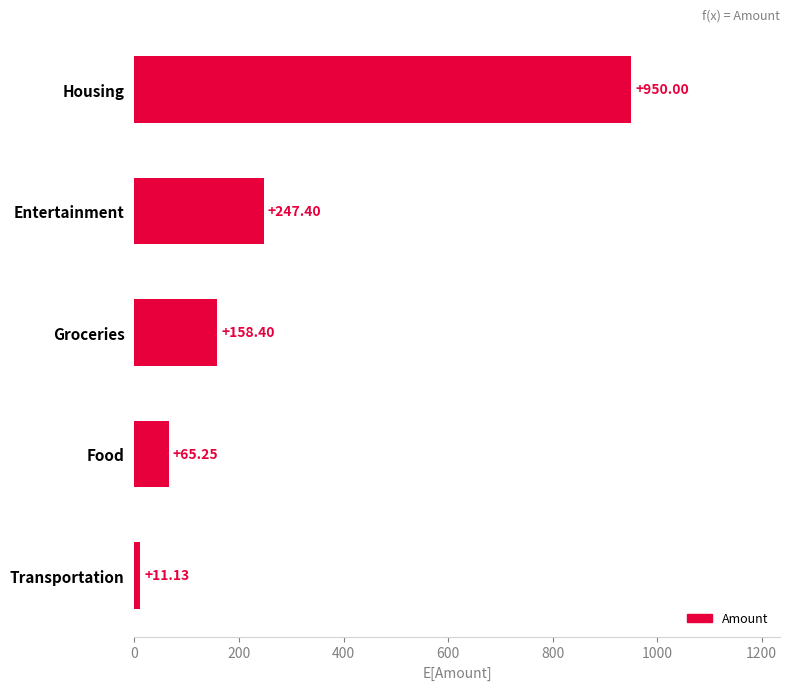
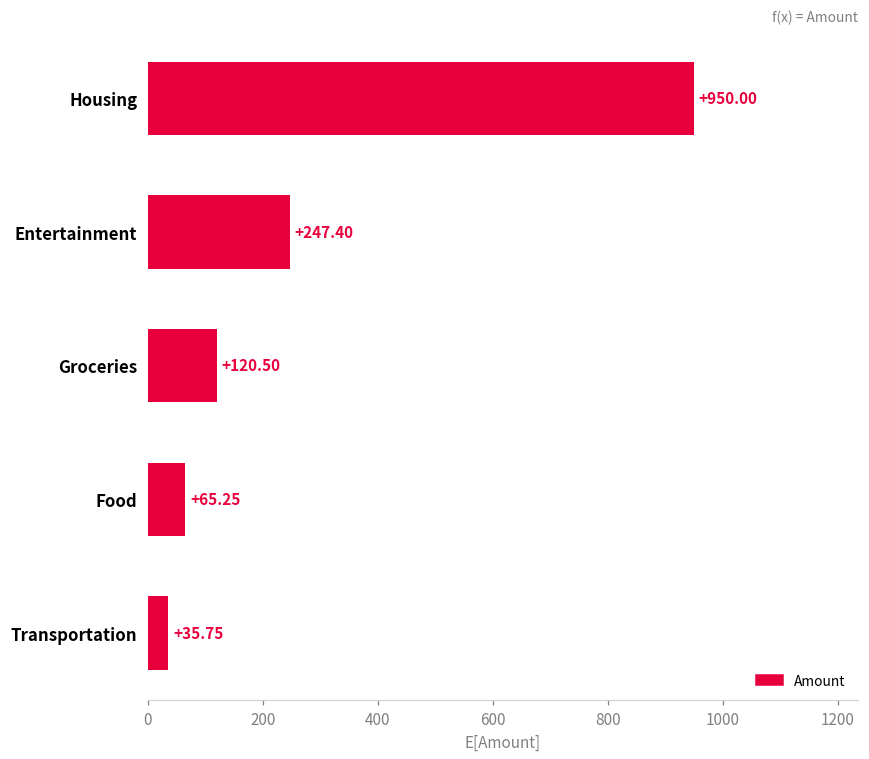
  {
    "Housing": "+950.00",
    "Entertainment": "+247.40",
-   "Groceries": "+158.40",
+   "Groceries": "+120.50",
    "Food": "+65.25",
-   "Transportation": "+11.13"
+   "Transportation": "+35.75"
  }
